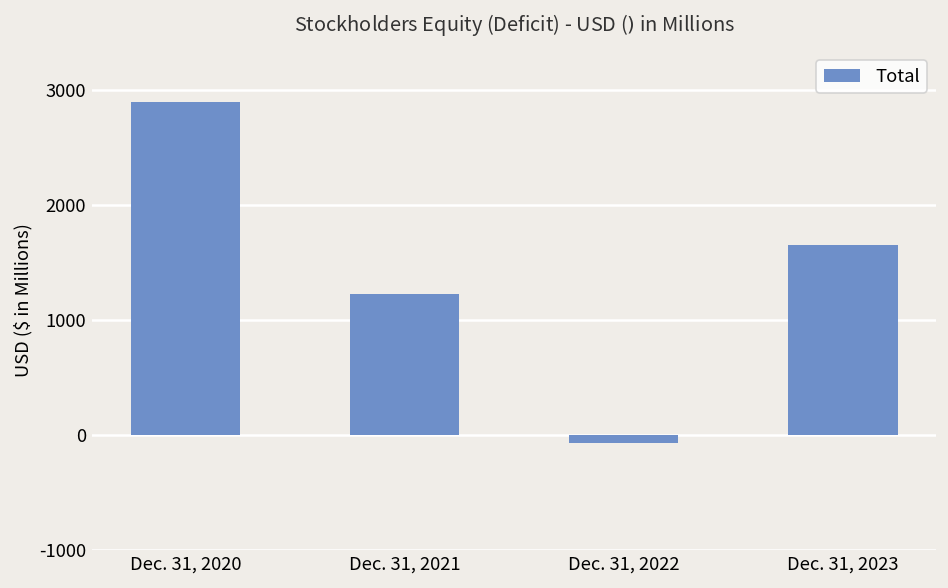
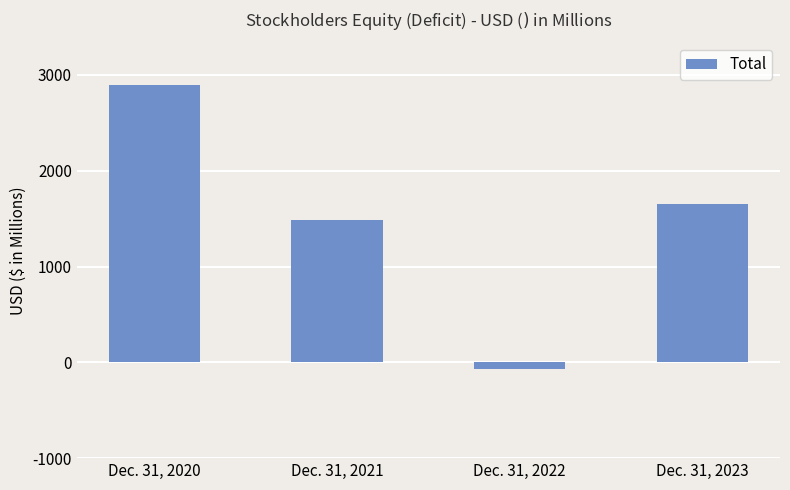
  {
    "Dec. 31, 2020": 2900,
-   "Dec. 31, 2021": 1200,
+   "Dec. 31, 2021": 1500,
    "Dec. 31, 2022": -100,
    "Dec. 31, 2023": 1700
  }
